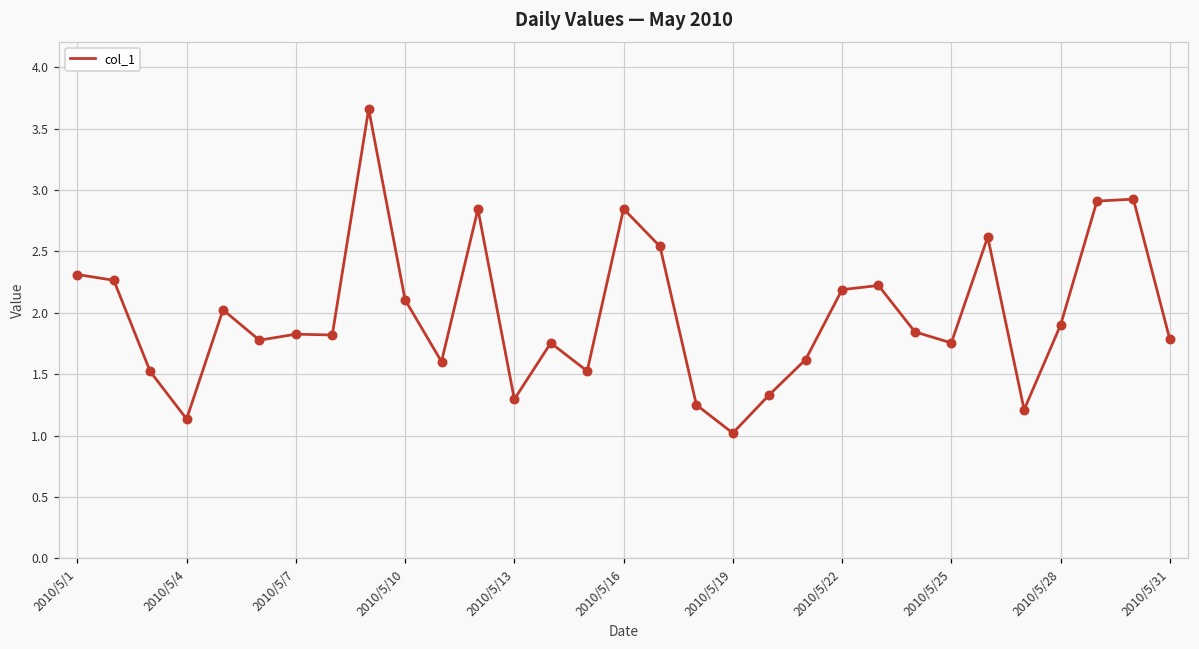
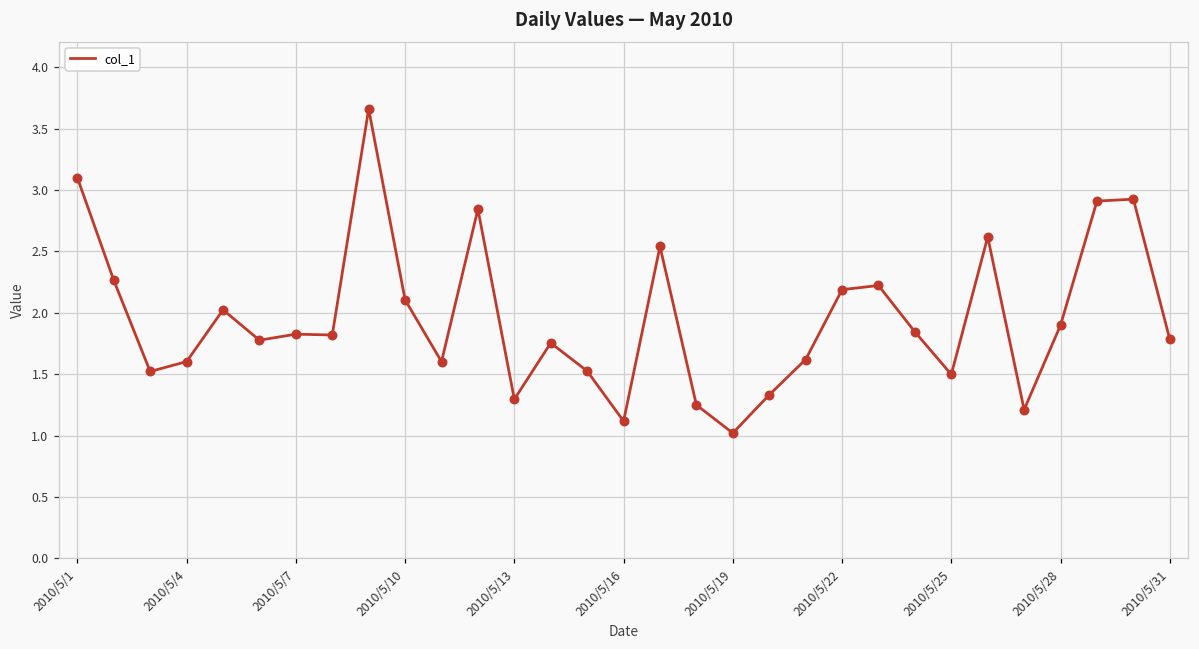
  {
-   "2010/5/1": 2.31,
-   "2010/5/4": 1.13,
+   "2010/5/1": 3.10,
+   "2010/5/4": 1.60,
    "2010/5/7": 1.83,
    "2010/5/10": 2.11,
    "2010/5/13": 1.30,
-   "2010/5/16": 2.85,
+   "2010/5/16": 1.12,
    "2010/5/19": 1.02,
    "2010/5/22": 2.19,
-   "2010/5/25": 1.75,
+   "2010/5/25": 1.50,
    "2010/5/28": 1.90,
    "2010/5/31": 1.78
  }
